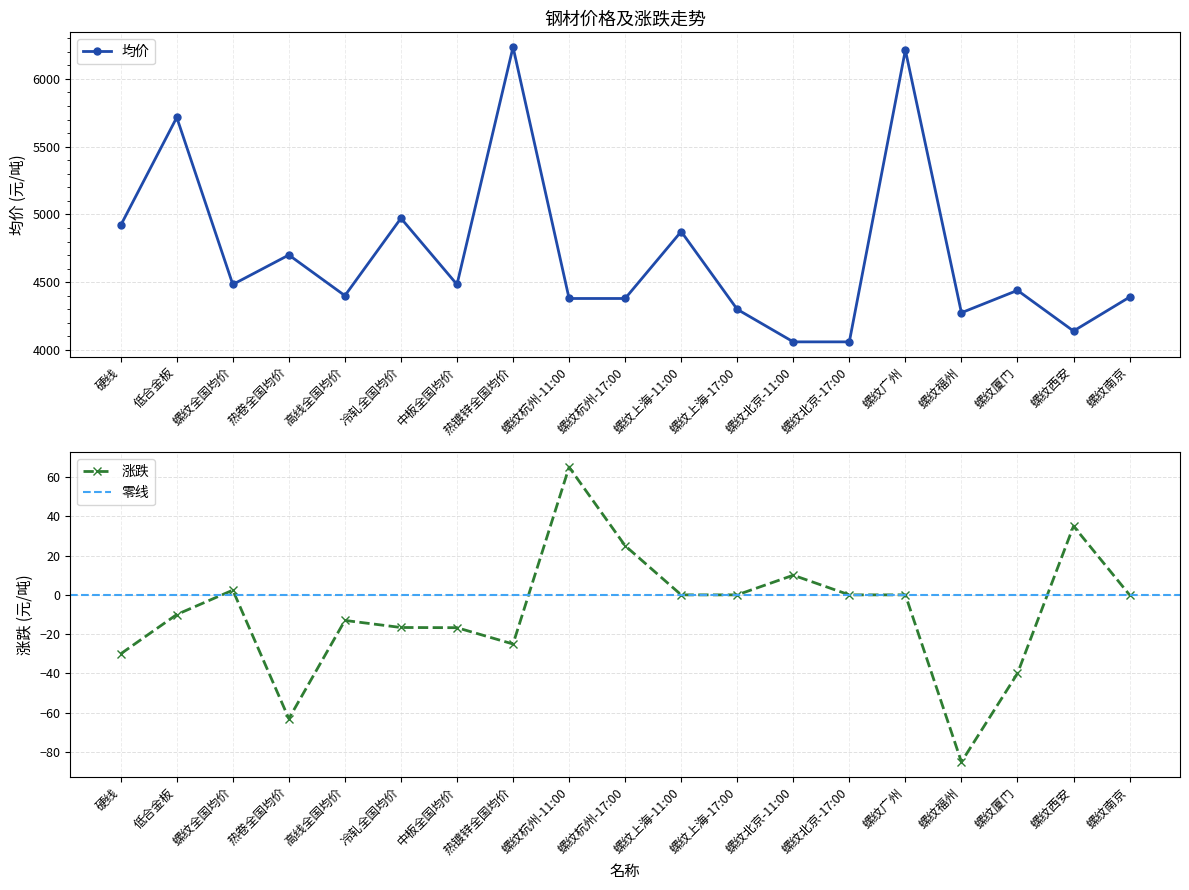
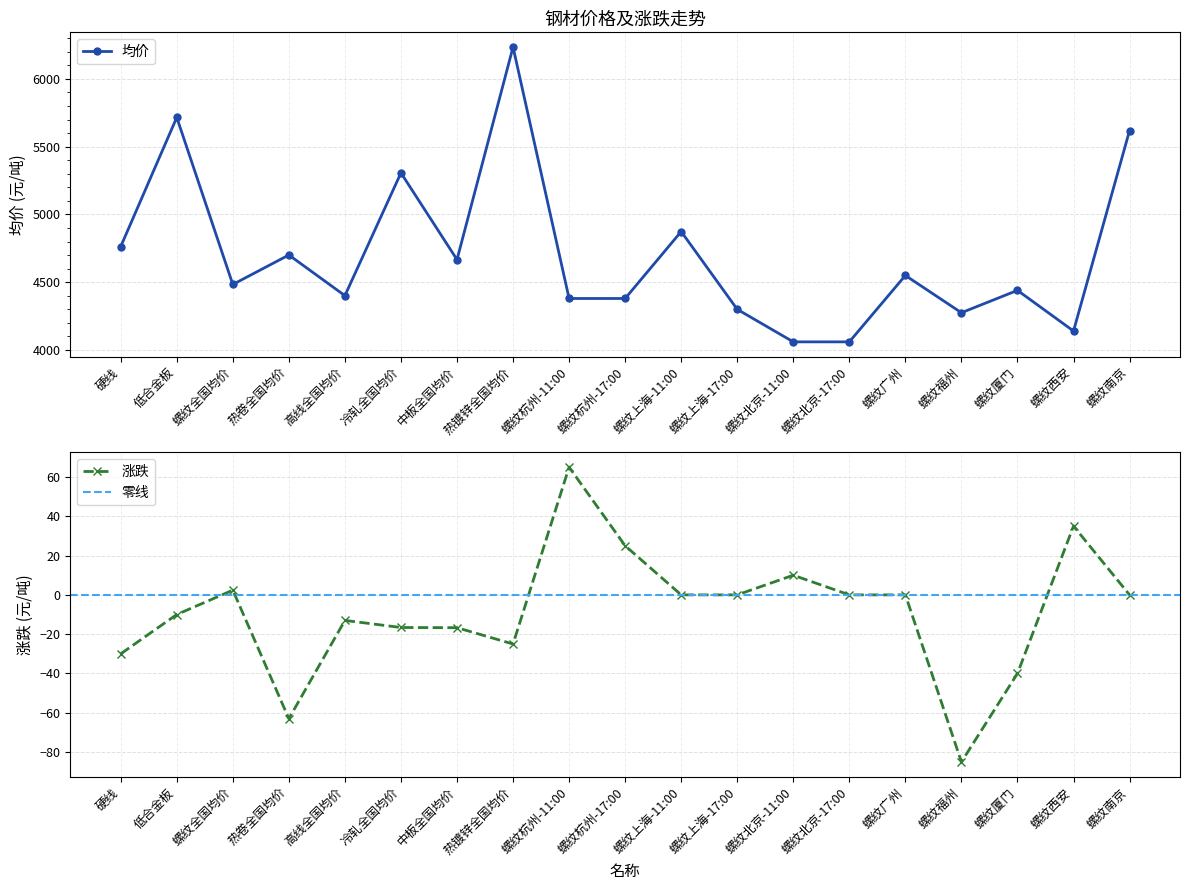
  {
    "钢材价格及涨跌走势": {
-     "硬线": 4920,
+     "硬线": 4760,
      "低合金板": 5720,
      "螺纹全国均价": 4480,
      "热卷全国均价": 4700,
      "高线全国均价": 4400,
-     "冷轧全国均价": 4970,
-     "中板全国均价": 4480,
+     "冷轧全国均价": 5310,
+     "中板全国均价": 4670,
      "热镀锌全国均价": 6240,
      "螺纹杭州-11:00": 4380,
      "螺纹杭州-17:00": 4380,
      "螺纹上海-11:00": 4870,
      "螺纹上海-17:00": 4300,
      "螺纹北京-11:00": 4060,
      "螺纹北京-17:00": 4060,
-     "螺纹广州": 6210,
+     "螺纹广州": 4550,
      "螺纹福州": 4280,
      "螺纹厦门": 4440,
      "螺纹西安": 4140,
-     "螺纹南京": 4390
+     "螺纹南京": 5620
    }
  }
